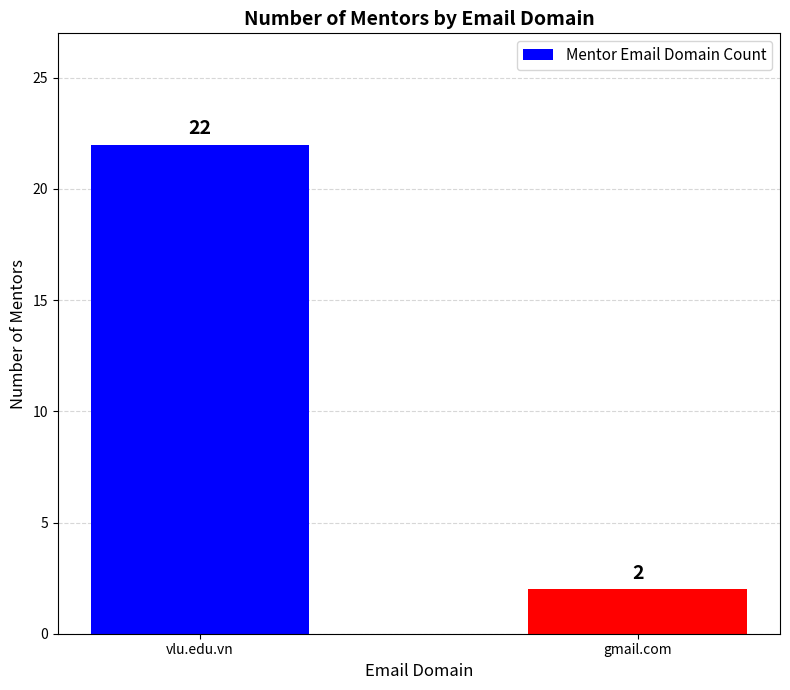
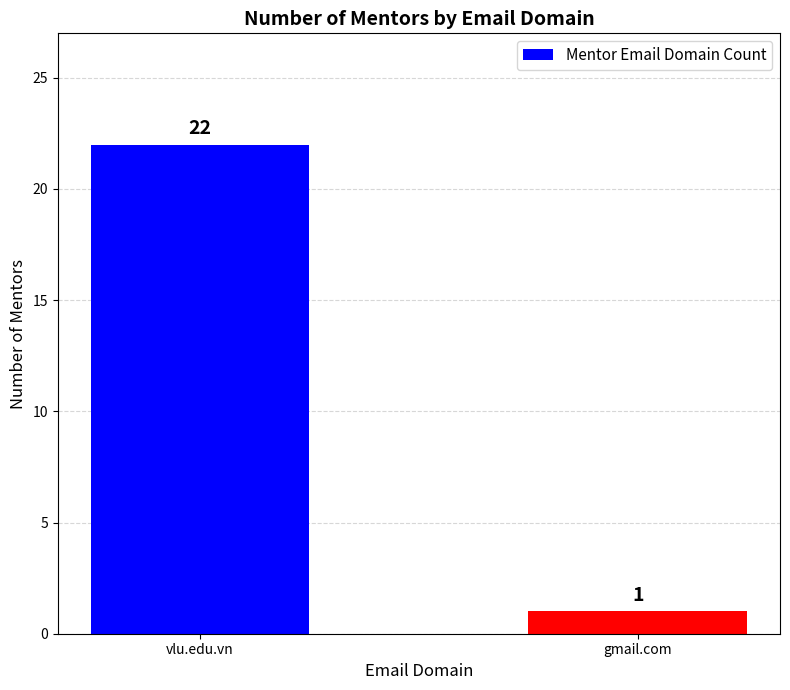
  {
    "vlu.edu.vn": 22,
-   "gmail.com": 2
+   "gmail.com": 1
  }
